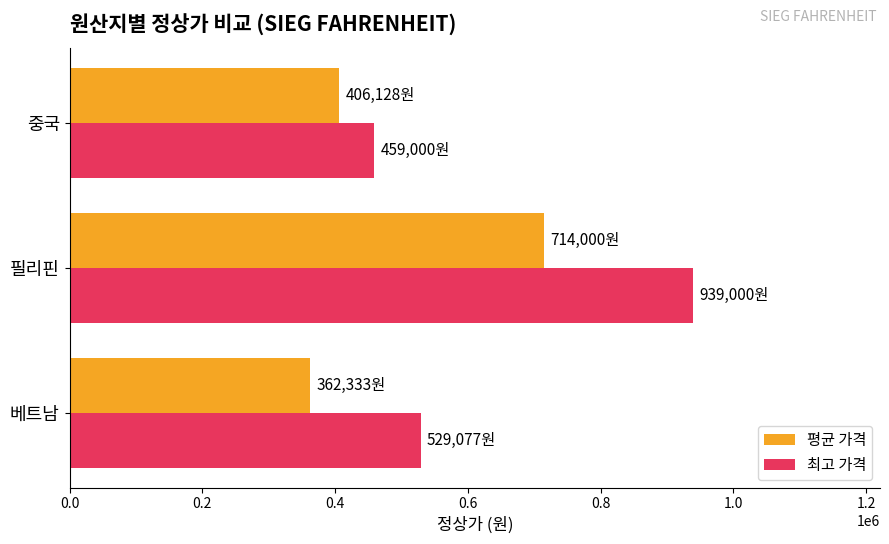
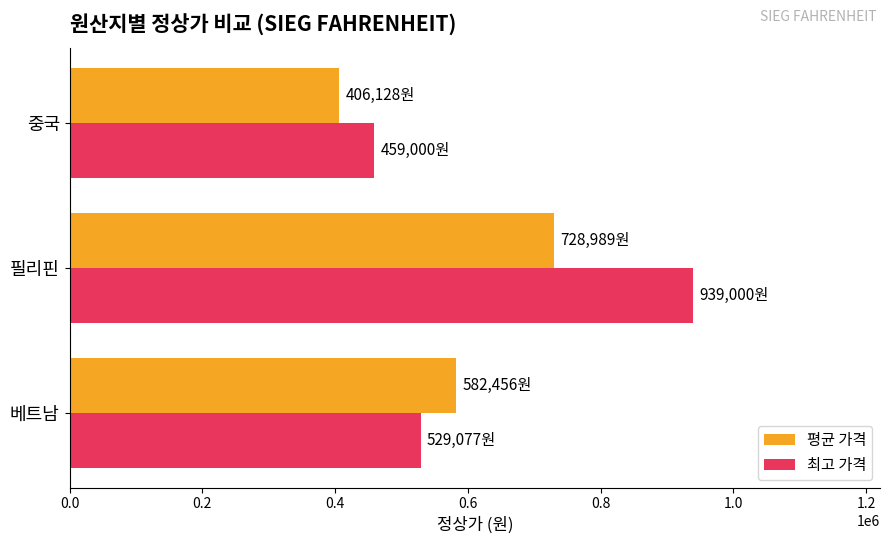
  {
    "평균 가격": {
      "중국": "406,128원",
-     "필리핀": "714,000원",
-     "베트남": "362,333원"
+     "필리핀": "728,989원",
+     "베트남": "582,456원"
    },
    "최고 가격": {
      "중국": "459,000원",
      "필리핀": "939,000원",
      "베트남": "529,077원"
    }
  }
